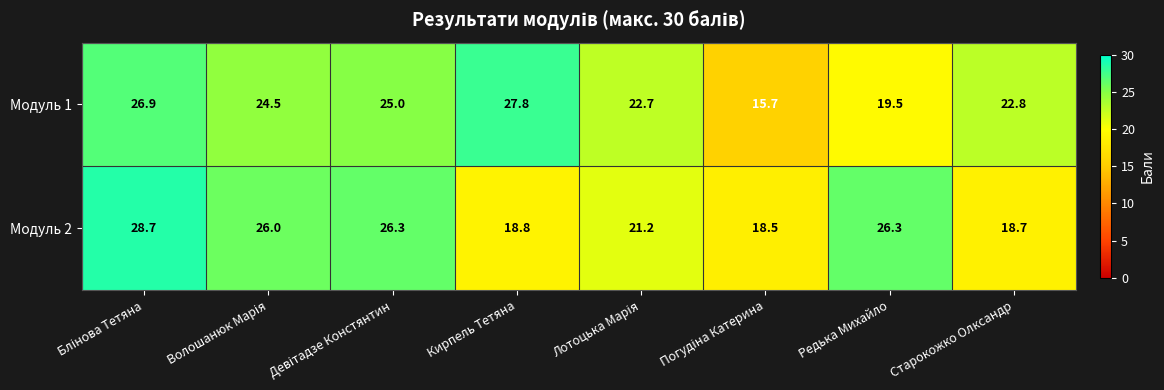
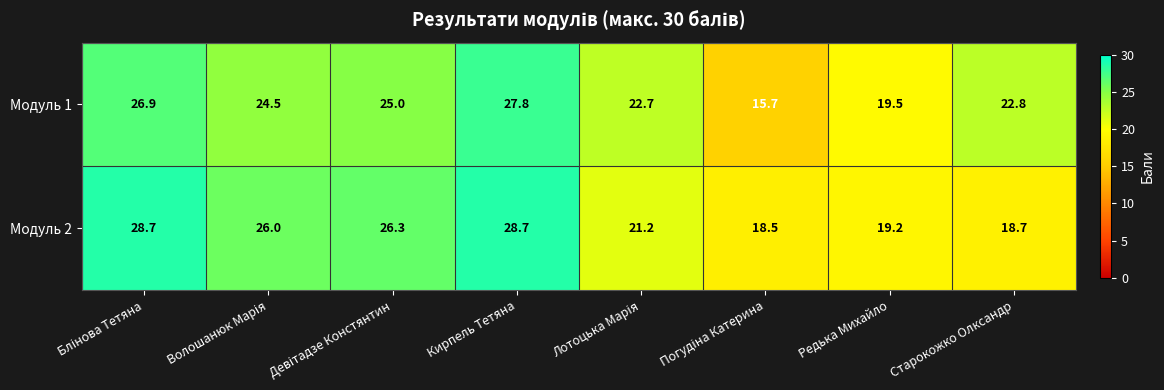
  {
    "Модуль 1": {
      "Блінова Тетяна": 26.9,
      "Волошанюк Марія": 24.5,
      "Девітадзе Констянтин": 25.0,
      "Кирпель Тетяна": 27.8,
      "Лотоцька Марія": 22.7,
      "Погудіна Катерина": 15.7,
      "Редька Михайло": 19.5,
      "Старокожко Олксандр": 22.8
    },
    "Модуль 2": {
      "Блінова Тетяна": 28.7,
      "Волошанюк Марія": 26.0,
      "Девітадзе Констянтин": 26.3,
-     "Кирпель Тетяна": 18.8,
+     "Кирпель Тетяна": 28.7,
      "Лотоцька Марія": 21.2,
      "Погудіна Катерина": 18.5,
-     "Редька Михайло": 26.3,
+     "Редька Михайло": 19.2,
      "Старокожко Олксандр": 18.7
    }
  }
